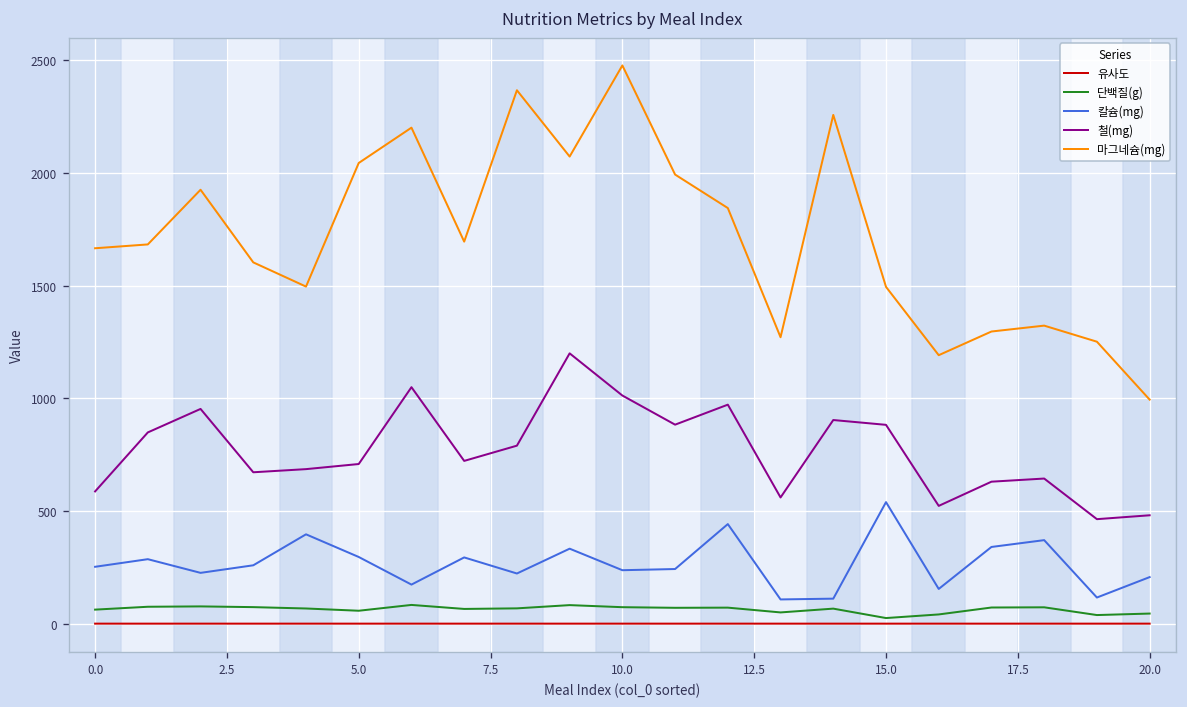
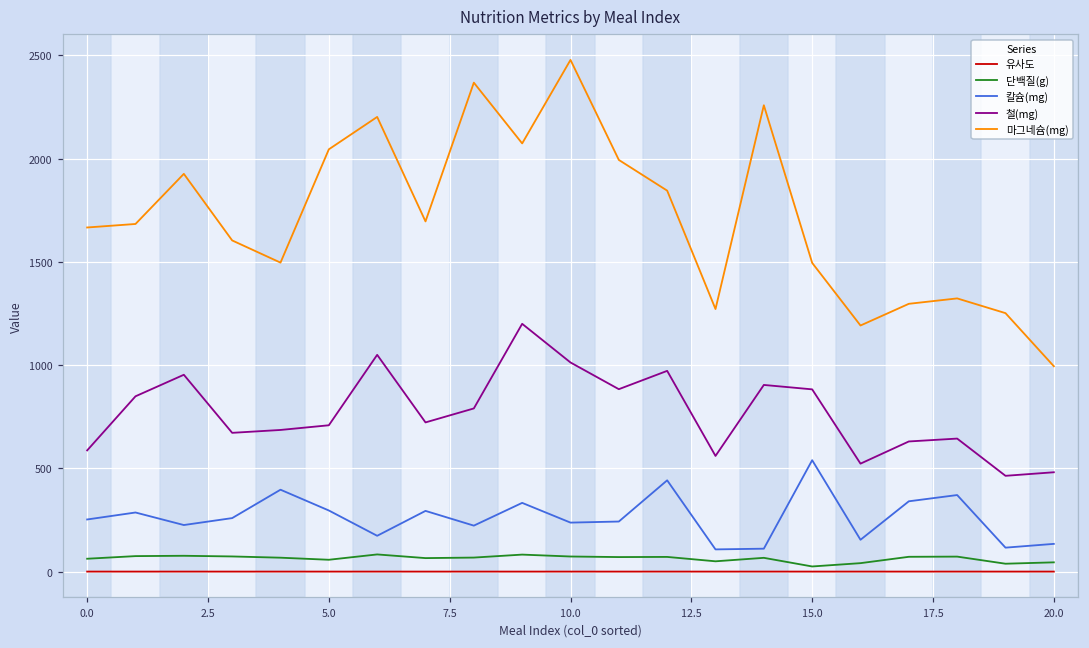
  {
    "유사도": {
      "0.0": 0,
      "5.0": 0,
      "10.0": 0,
      "15.0": 0,
      "20.0": 0
    },
    "단백질(g)": {
      "0.0": 60,
      "5.0": 60,
      "10.0": 70,
      "15.0": 30,
      "20.0": 50
    },
    "칼슘(mg)": {
      "0.0": 250,
      "5.0": 300,
      "10.0": 240,
      "15.0": 540,
-     "20.0": 210
+     "20.0": 140
    },
    "철(mg)": {
      "0.0": 590,
      "5.0": 710,
      "10.0": 1010,
      "15.0": 880,
      "20.0": 480
    },
    "마그네슘(mg)": {
      "0.0": 1670,
      "5.0": 2040,
      "10.0": 2480,
      "15.0": 1490,
      "20.0": 990
    }
  }
